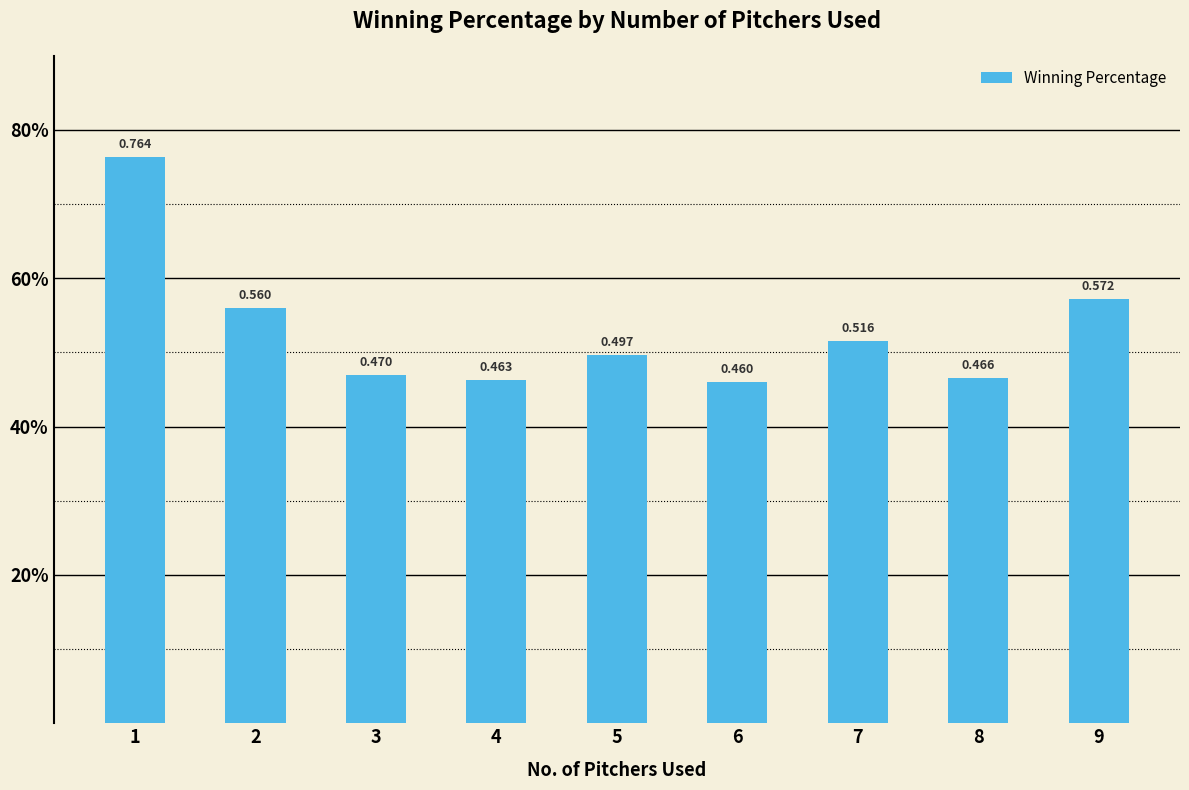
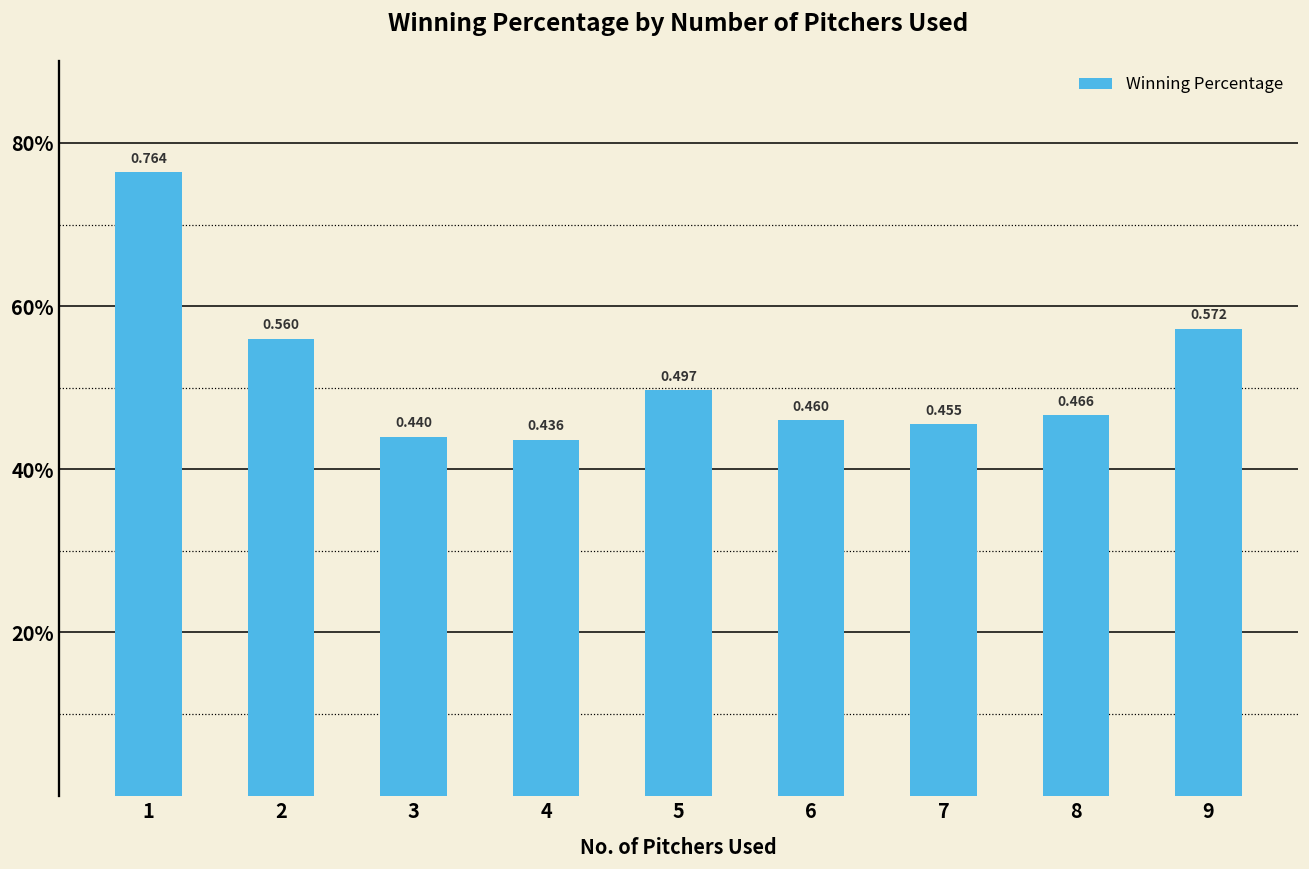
  {
    "1": 0.764,
    "2": 0.560,
-   "3": 0.470,
-   "4": 0.463,
+   "3": 0.440,
+   "4": 0.436,
    "5": 0.497,
    "6": 0.460,
-   "7": 0.516,
+   "7": 0.455,
    "8": 0.466,
    "9": 0.572
  }
